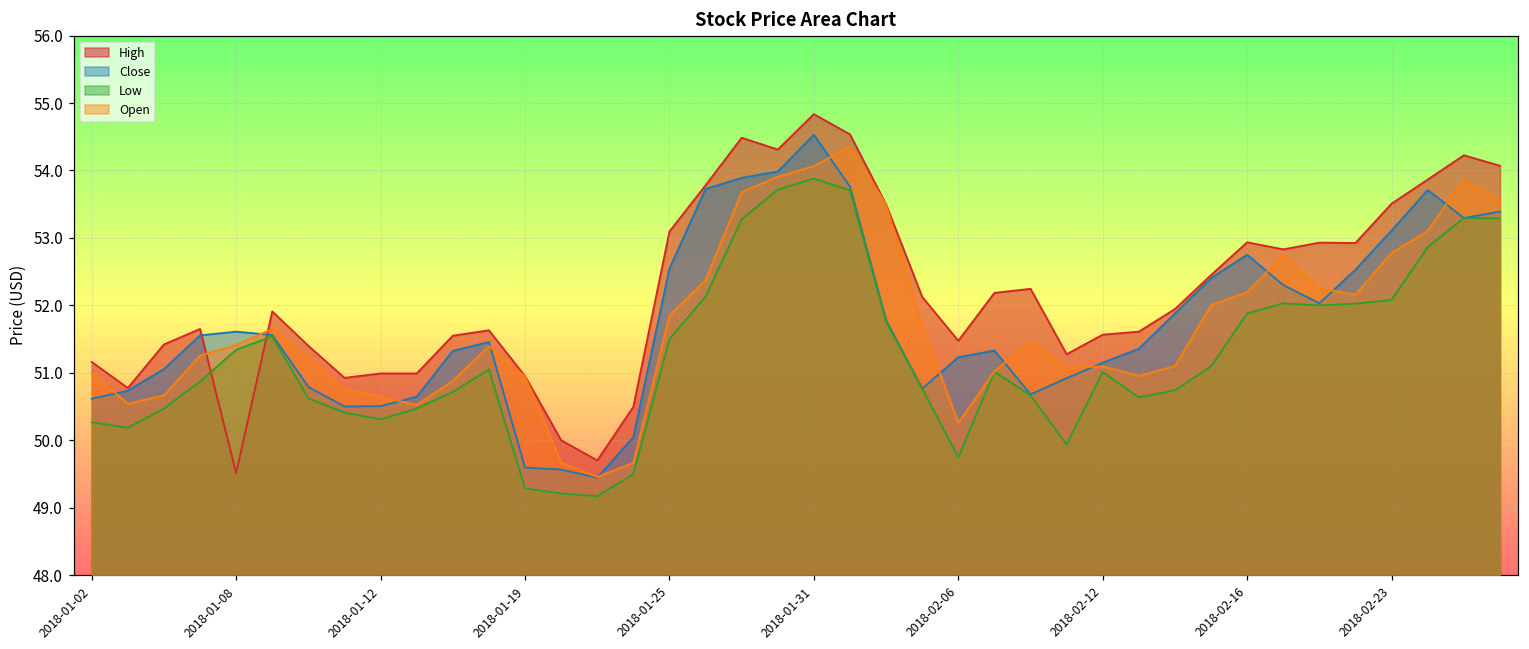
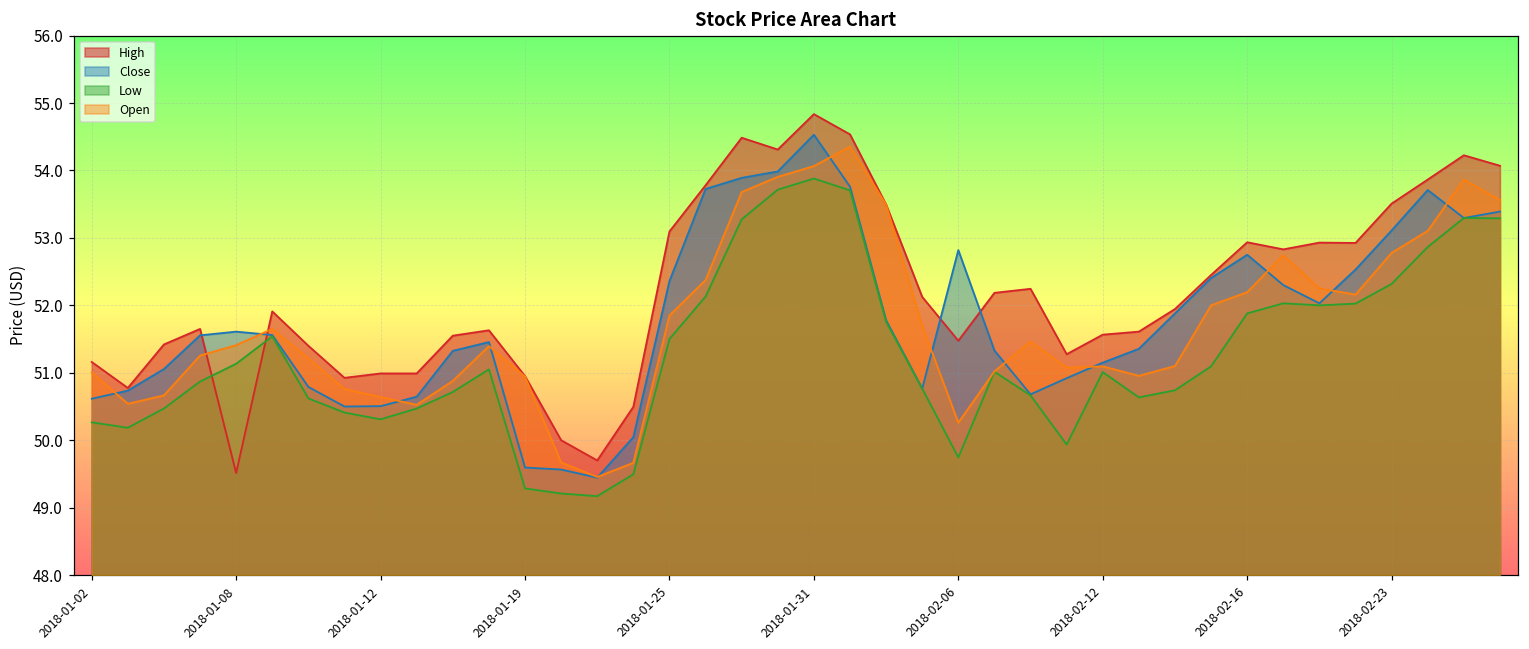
  {
    "High": {
      "2018-01-02": 51.2,
      "2018-01-08": 49.5,
      "2018-01-12": 51.0,
      "2018-01-25": 53.1,
      "2018-01-31": 54.8,
      "2018-02-06": 51.5,
      "2018-02-12": 51.6,
      "2018-02-16": 52.9,
      "2018-02-23": 53.5
    },
    "Close": {
      "2018-01-02": 50.6,
      "2018-01-08": 51.6,
      "2018-01-12": 50.5,
      "2018-01-19": 49.6,
-     "2018-01-25": 52.5,
+     "2018-01-25": 52.4,
      "2018-01-31": 54.5,
-     "2018-02-06": 51.2,
+     "2018-02-06": 52.8,
      "2018-02-12": 51.2,
      "2018-02-16": 52.8,
      "2018-02-23": 53.1
    },
    "Low": {
      "2018-01-02": 50.3,
-     "2018-01-08": 51.3,
+     "2018-01-08": 51.1,
      "2018-01-12": 50.3,
      "2018-01-19": 49.3,
      "2018-01-25": 51.5,
      "2018-01-31": 53.9,
      "2018-02-06": 49.7,
      "2018-02-12": 51.0,
      "2018-02-16": 51.9,
-     "2018-02-23": 52.1
+     "2018-02-23": 52.3
    },
    "Open": {
      "2018-01-02": 51.0,
      "2018-01-08": 51.4,
      "2018-01-12": 50.6,
      "2018-01-25": 51.8,
      "2018-01-31": 54.1,
      "2018-02-06": 50.3,
      "2018-02-12": 51.1,
      "2018-02-16": 52.2,
      "2018-02-23": 52.8
    }
  }
